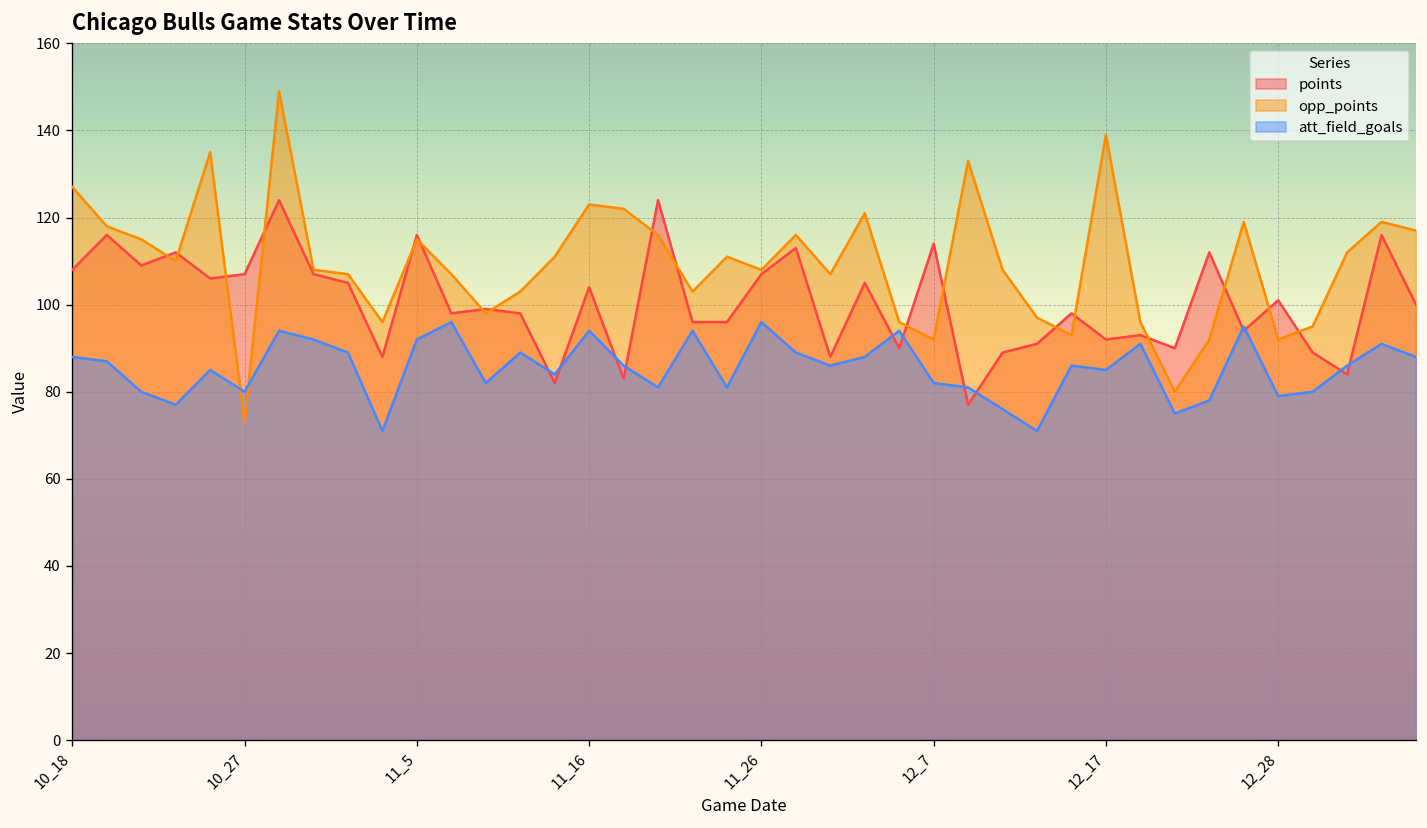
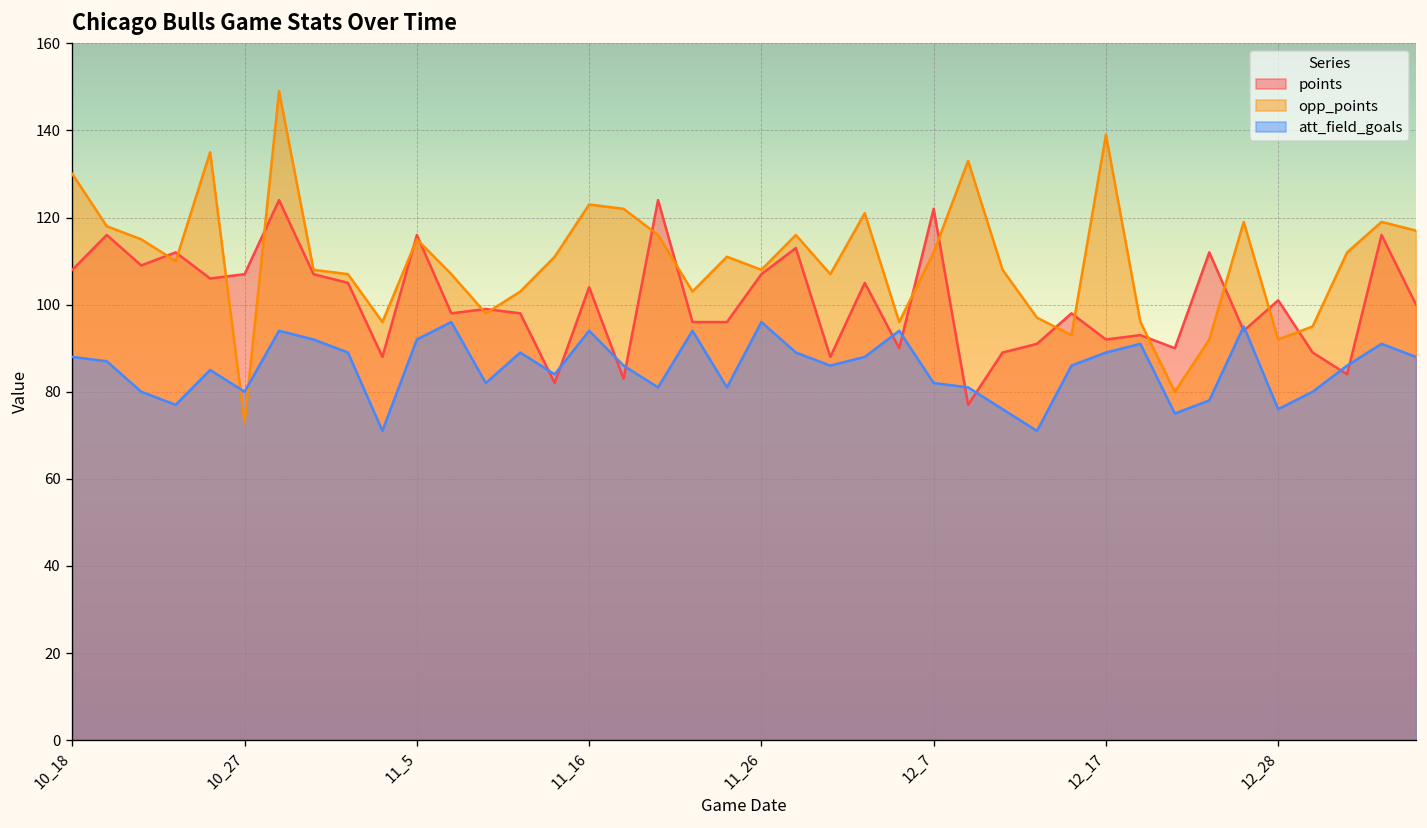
  {
    "points": {
      "10_18": 108,
      "10_27": 107,
      "11_5": 116,
      "11_16": 104,
      "11_26": 107,
-     "12_7": 114,
+     "12_7": 122,
      "12_17": 92,
      "12_28": 101
    },
    "opp_points": {
-     "10_18": 127,
+     "10_18": 130,
      "10_27": 73,
      "11_5": 115,
      "11_16": 123,
      "11_26": 108,
-     "12_7": 92,
+     "12_7": 112,
      "12_17": 139,
      "12_28": 92
    },
    "att_field_goals": {
      "10_18": 88,
      "10_27": 80,
      "11_5": 92,
      "11_16": 94,
      "11_26": 96,
      "12_7": 82,
-     "12_17": 85,
-     "12_28": 79
+     "12_17": 89,
+     "12_28": 76
    }
  }
